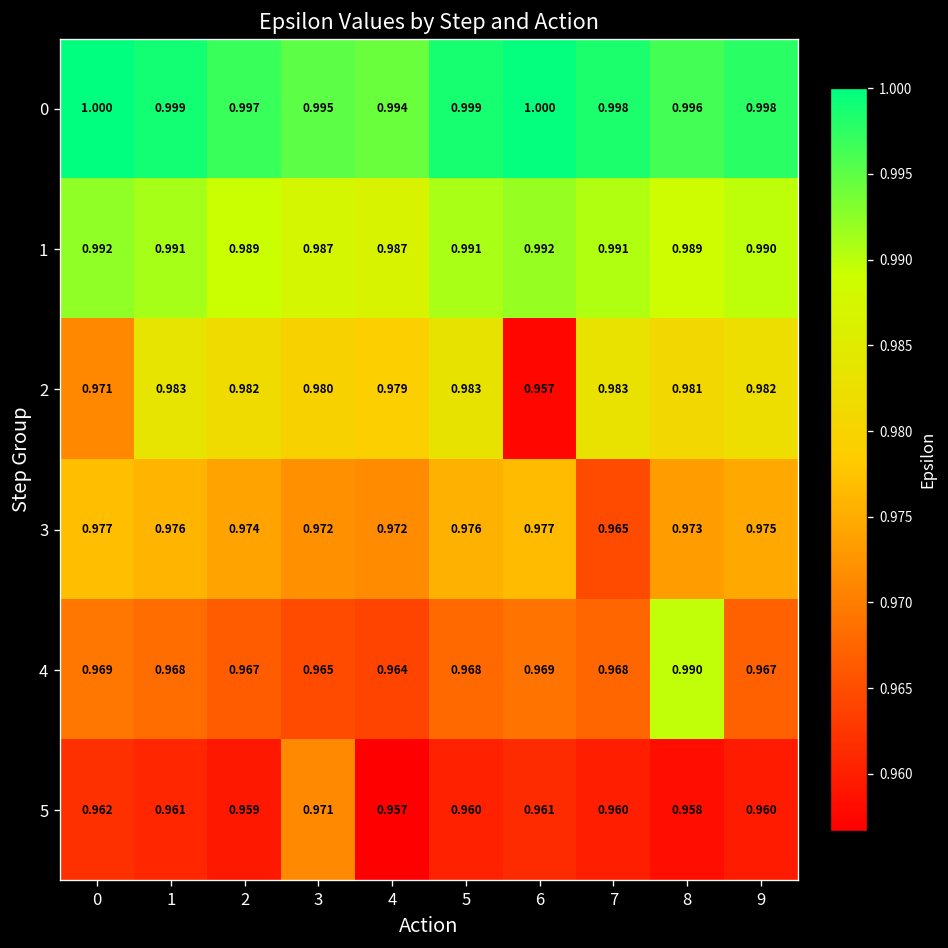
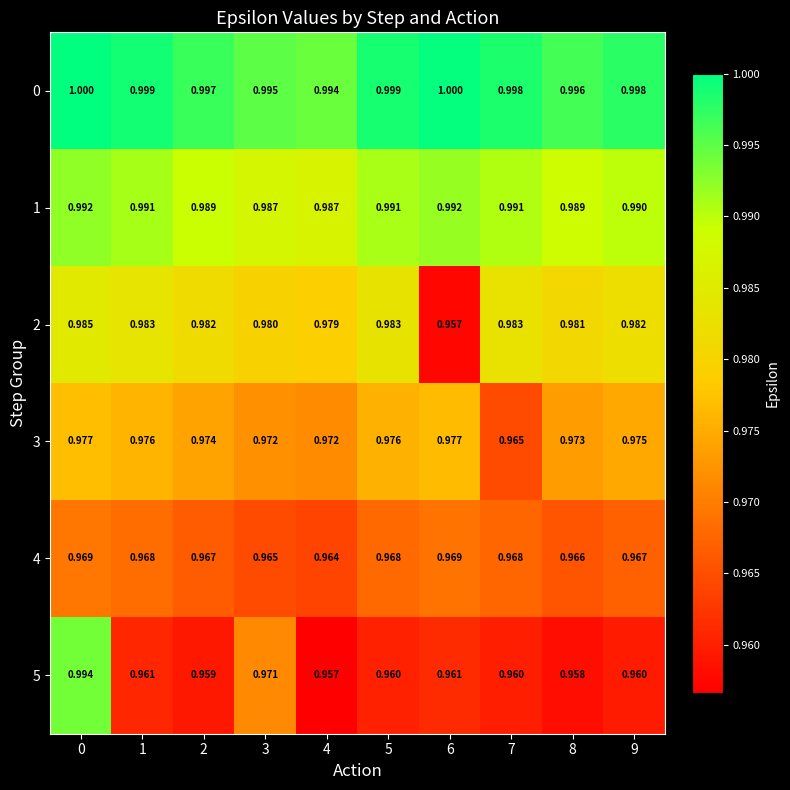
  {
    "0": {
      "0": 1.000,
      "1": 0.999,
      "2": 0.997,
      "3": 0.995,
      "4": 0.994,
      "5": 0.999,
      "6": 1.000,
      "7": 0.998,
      "8": 0.996,
      "9": 0.998
    },
    "1": {
      "0": 0.992,
      "1": 0.991,
      "2": 0.989,
      "3": 0.987,
      "4": 0.987,
      "5": 0.991,
      "6": 0.992,
      "7": 0.991,
      "8": 0.989,
      "9": 0.990
    },
    "2": {
-     "0": 0.971,
+     "0": 0.985,
      "1": 0.983,
      "2": 0.982,
      "3": 0.980,
      "4": 0.979,
      "5": 0.983,
      "6": 0.957,
      "7": 0.983,
      "8": 0.981,
      "9": 0.982
    },
    "3": {
      "0": 0.977,
      "1": 0.976,
      "2": 0.974,
      "3": 0.972,
      "4": 0.972,
      "5": 0.976,
      "6": 0.977,
      "7": 0.965,
      "8": 0.973,
      "9": 0.975
    },
    "4": {
      "0": 0.969,
      "1": 0.968,
      "2": 0.967,
      "3": 0.965,
      "4": 0.964,
      "5": 0.968,
      "6": 0.969,
      "7": 0.968,
-     "8": 0.990,
+     "8": 0.966,
      "9": 0.967
    },
    "5": {
-     "0": 0.962,
+     "0": 0.994,
      "1": 0.961,
      "2": 0.959,
      "3": 0.971,
      "4": 0.957,
      "5": 0.960,
      "6": 0.961,
      "7": 0.960,
      "8": 0.958,
      "9": 0.960
    }
  }
